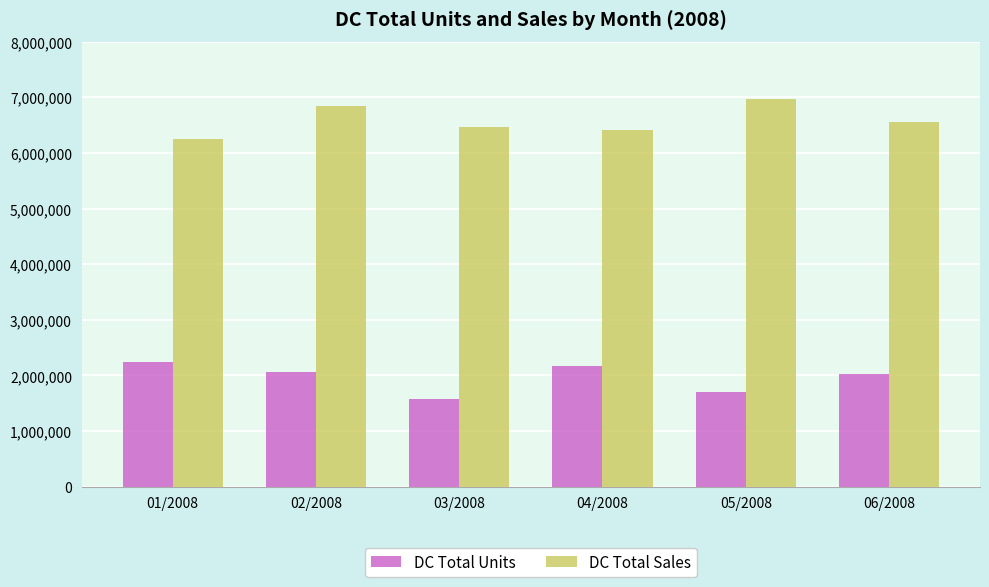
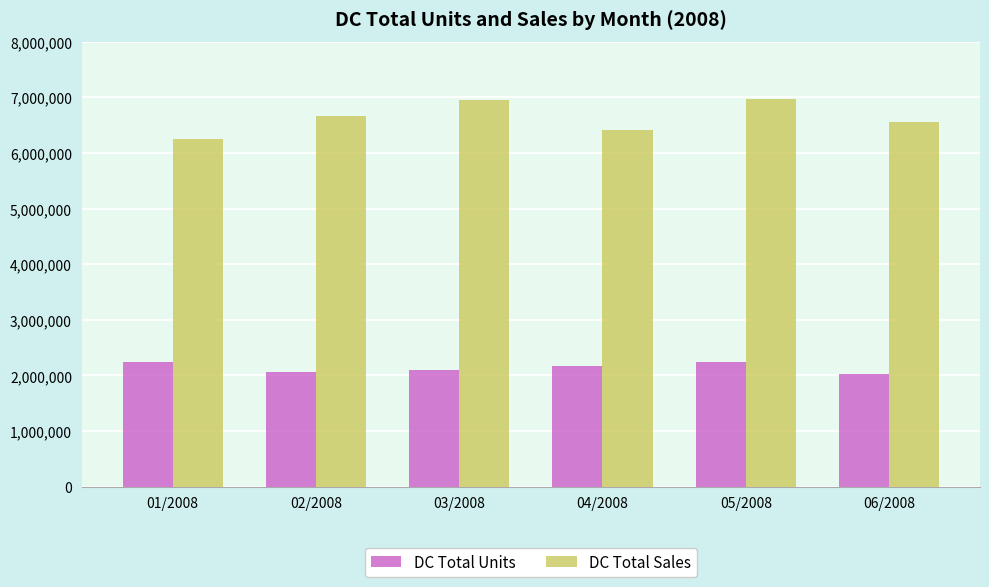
  {
    "DC Total Units": {
      "01/2008": "2,200,000",
      "02/2008": "2,100,000",
-     "03/2008": "1,600,000",
+     "03/2008": "2,100,000",
      "04/2008": "2,200,000",
-     "05/2008": "1,700,000",
+     "05/2008": "2,200,000",
      "06/2008": "2,000,000"
    },
    "DC Total Sales": {
      "01/2008": "6,300,000",
-     "02/2008": "6,800,000",
-     "03/2008": "6,500,000",
+     "02/2008": "6,700,000",
+     "03/2008": "7,000,000",
      "04/2008": "6,400,000",
      "05/2008": "7,000,000",
      "06/2008": "6,600,000"
    }
  }
